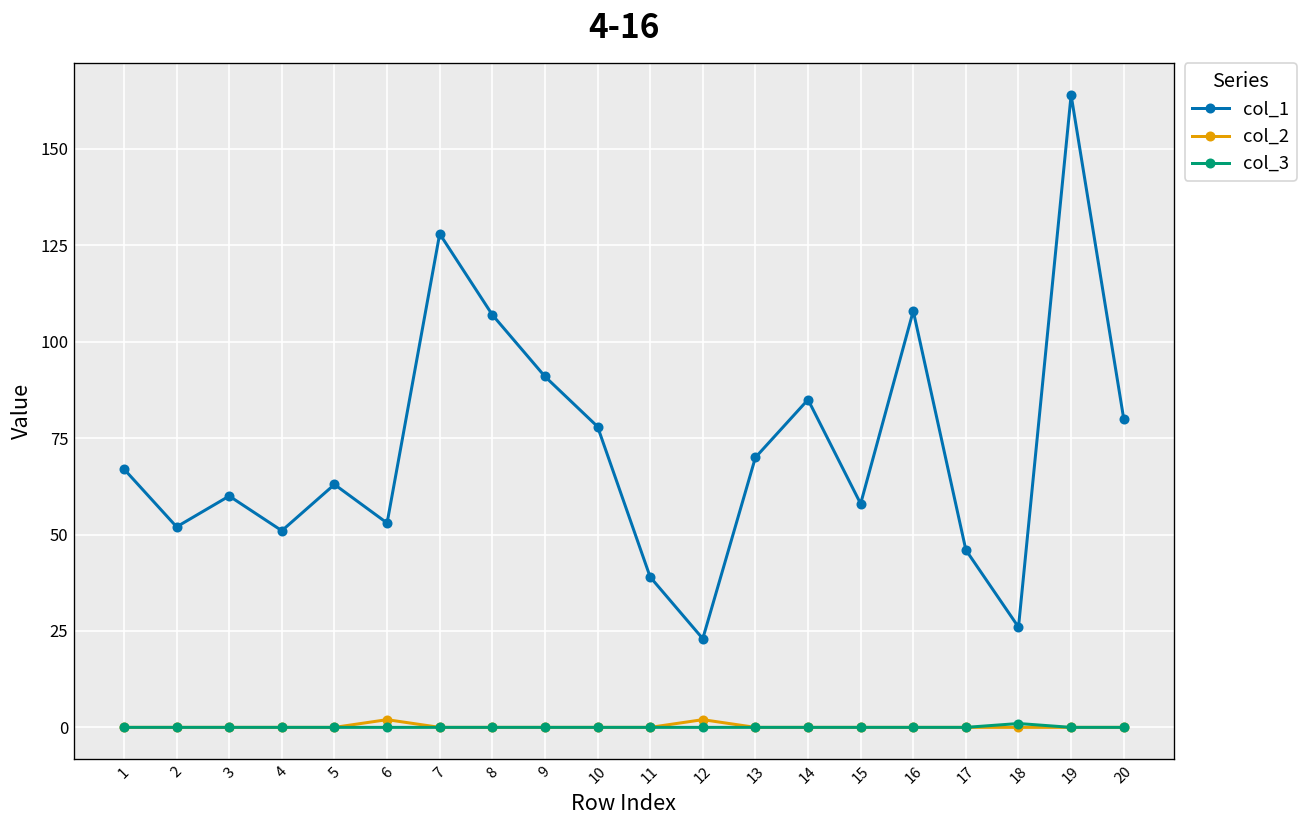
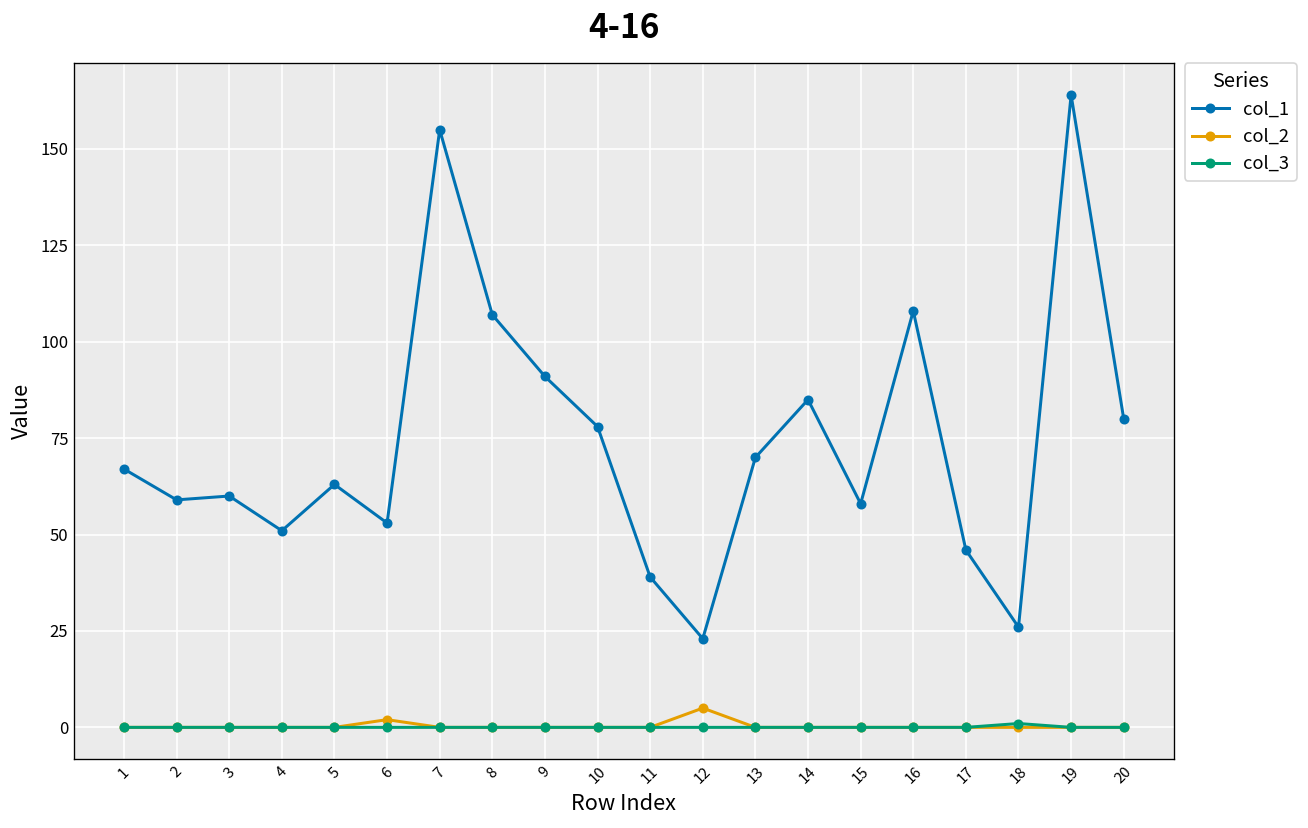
  {
    "col_1": {
      "1": 67,
-     "2": 52,
+     "2": 59,
      "3": 60,
      "4": 51,
      "5": 63,
      "6": 53,
-     "7": 128,
+     "7": 155,
      "8": 107,
      "9": 91,
      "10": 78,
      "11": 39,
      "12": 23,
      "13": 70,
      "14": 85,
      "15": 58,
      "16": 108,
      "17": 46,
      "18": 26,
      "19": 164,
      "20": 80
    },
    "col_2": {
      "6": 2,
-     "12": 2,
+     "12": 5,
      "18": 0
    },
    "col_3": {
      "6": 0,
      "12": 0,
      "18": 1
    }
  }
